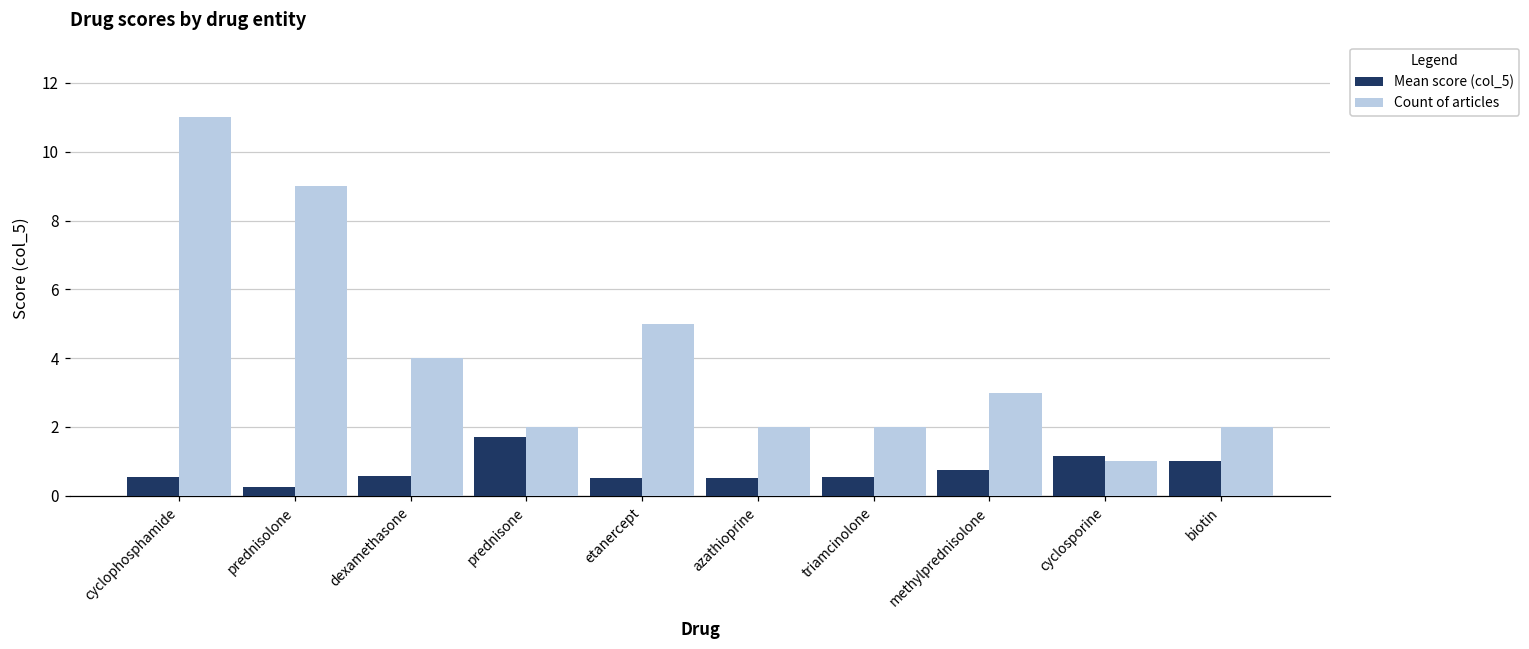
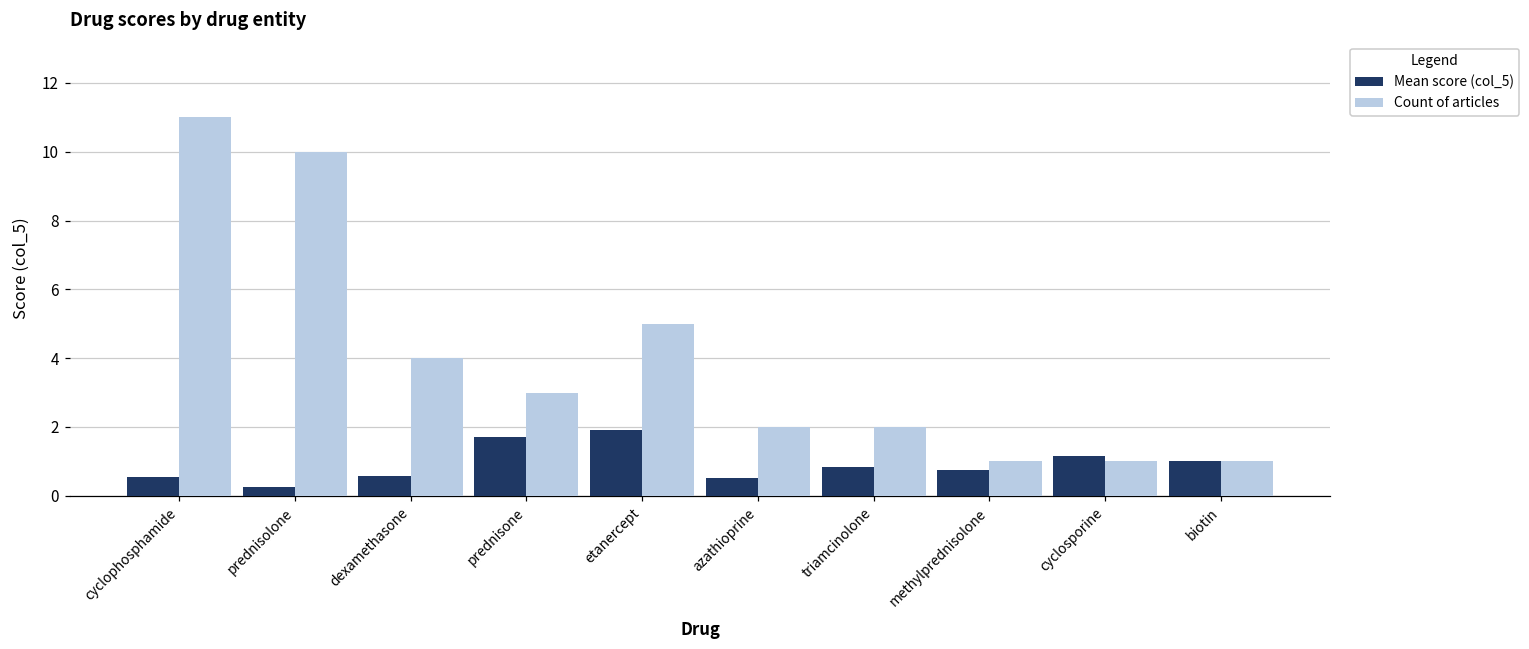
  {
    "Mean score (col_5)": {
      "cyclophosphamide": 0.5,
      "prednisolone": 0.2,
      "dexamethasone": 0.6,
      "prednisone": 1.7,
-     "etanercept": 0.5,
+     "etanercept": 1.9,
      "azathioprine": 0.5,
-     "triamcinolone": 0.5,
+     "triamcinolone": 0.8,
      "methylprednisolone": 0.7,
      "cyclosporine": 1.1,
      "biotin": 1.0
    },
    "Count of articles": {
      "cyclophosphamide": 11,
-     "prednisolone": 9,
+     "prednisolone": 10,
      "dexamethasone": 4,
-     "prednisone": 2,
+     "prednisone": 3,
      "etanercept": 5,
      "azathioprine": 2,
      "triamcinolone": 2,
-     "methylprednisolone": 3,
+     "methylprednisolone": 1,
      "cyclosporine": 1,
-     "biotin": 2
+     "biotin": 1
    }
  }
